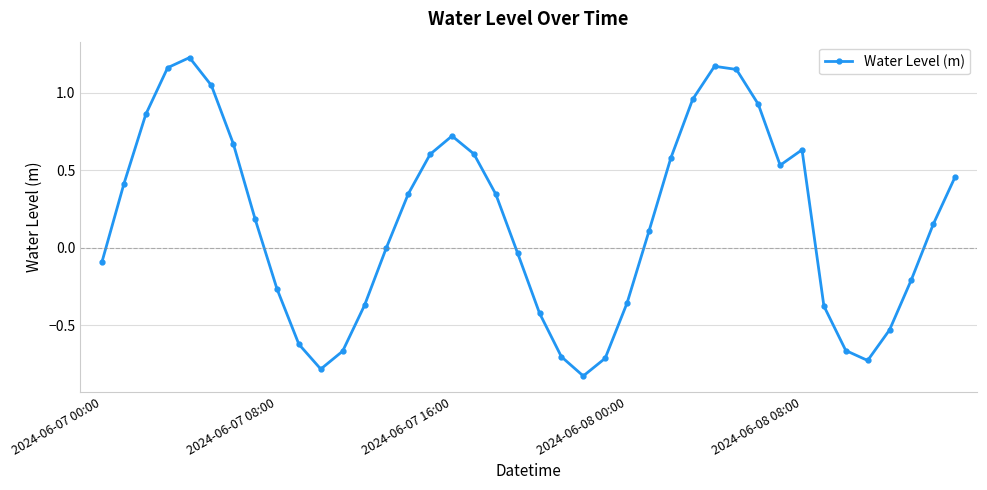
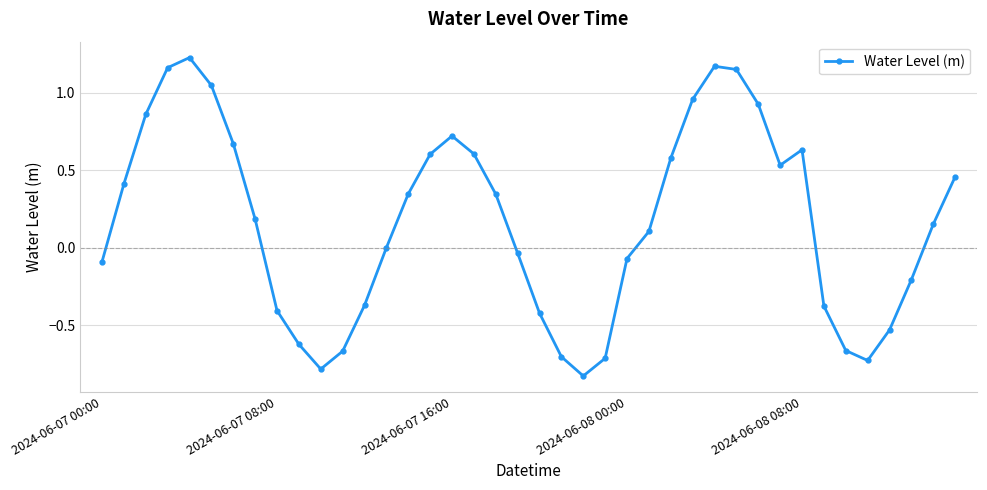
  {
    "2024-06-07 00:00": -0.09,
-   "2024-06-07 08:00": -0.26,
+   "2024-06-07 08:00": -0.40,
    "2024-06-07 16:00": 0.72,
-   "2024-06-08 00:00": -0.36,
+   "2024-06-08 00:00": -0.07,
    "2024-06-08 08:00": 0.63
  }
